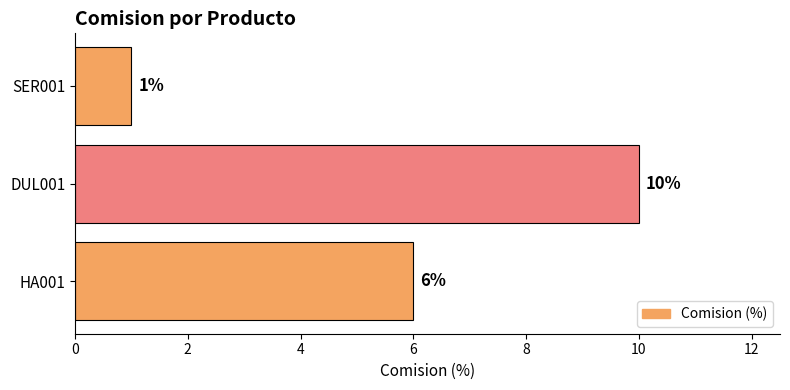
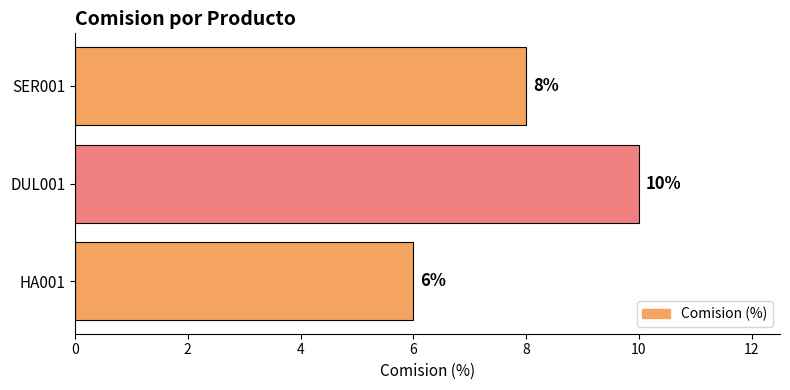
  {
-   "SER001": "1%",
+   "SER001": "8%",
    "DUL001": "10%",
    "HA001": "6%"
  }
